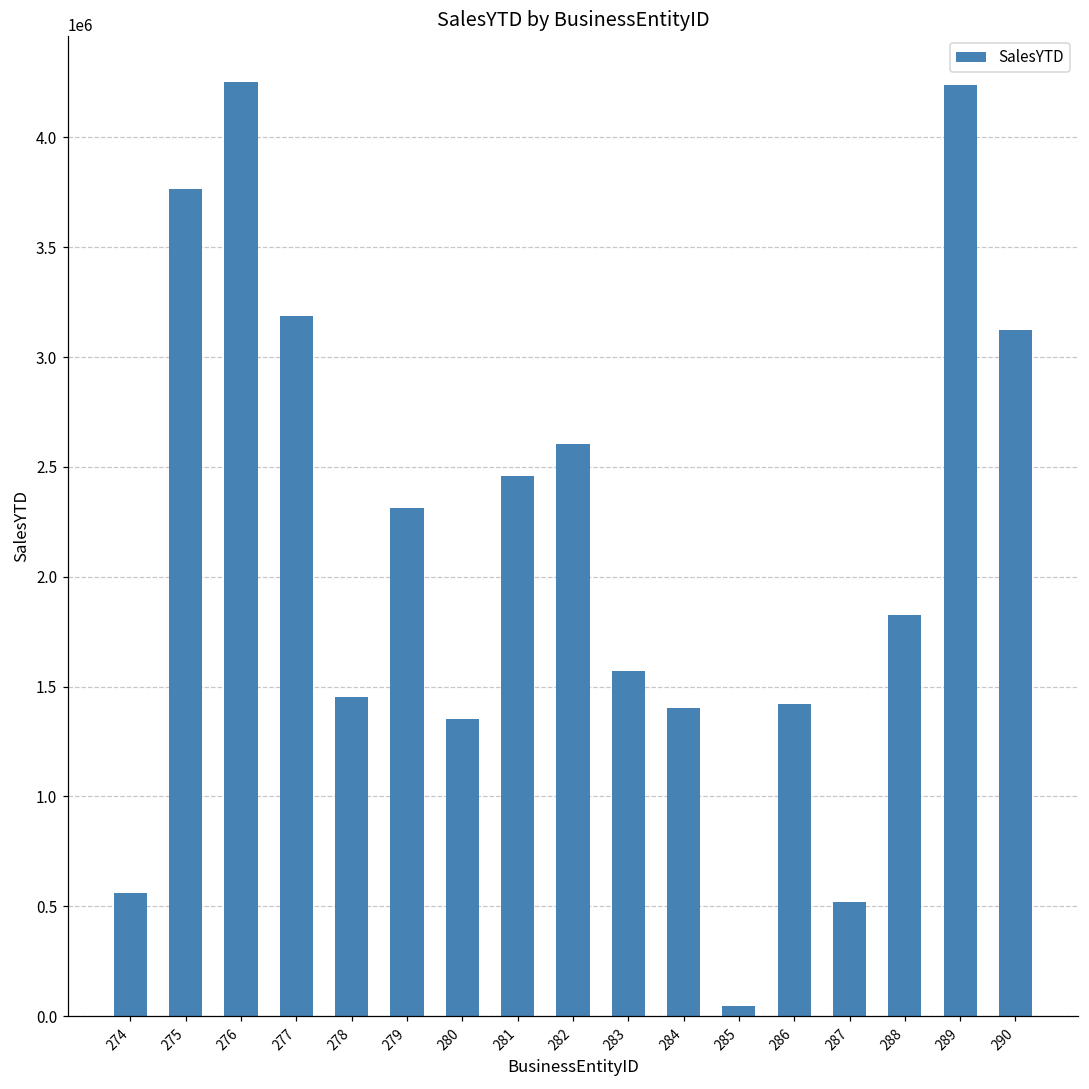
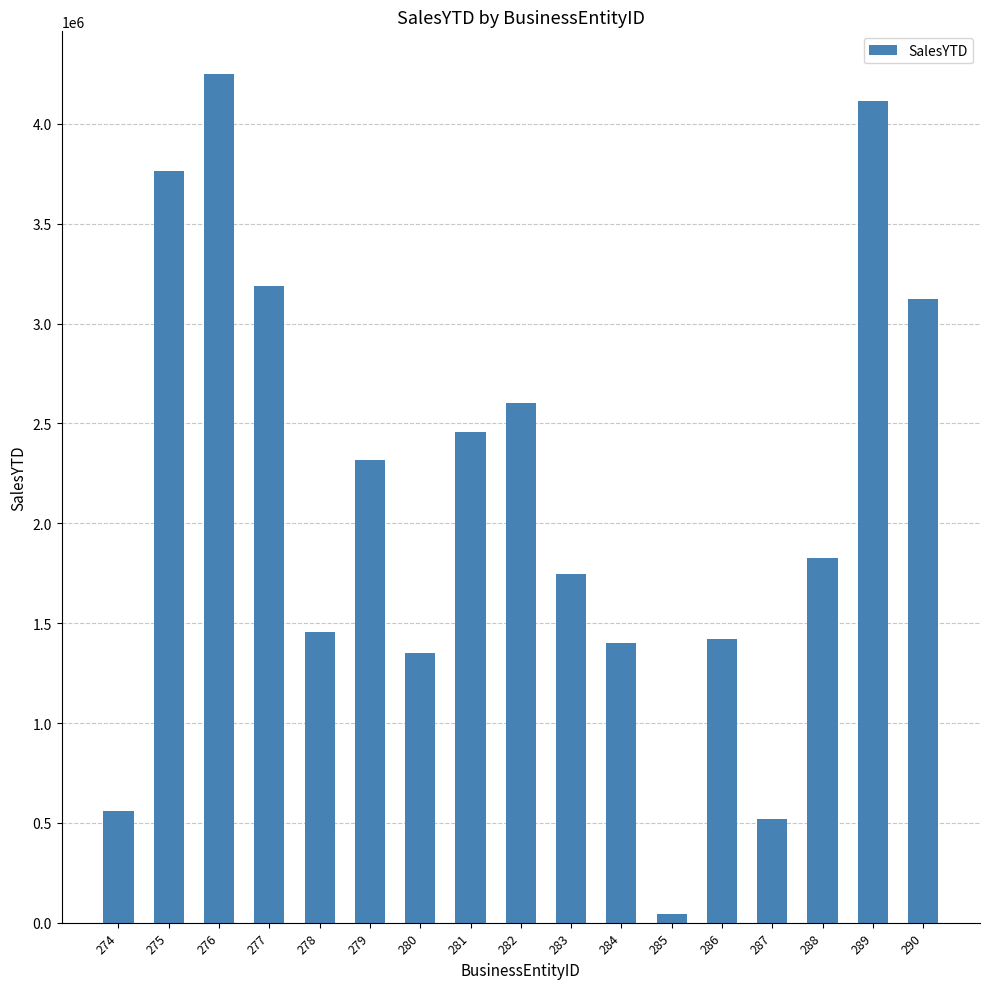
  {
    "274": 560000,
    "275": 3760000,
    "276": 4250000,
    "277": 3190000,
    "278": 1450000,
    "279": 2320000,
    "280": 1350000,
    "281": 2460000,
    "282": 2600000,
-   "283": 1570000,
+   "283": 1750000,
    "284": 1400000,
    "285": 40000,
    "286": 1420000,
    "287": 520000,
    "288": 1830000,
-   "289": 4240000,
+   "289": 4120000,
    "290": 3120000
  }
